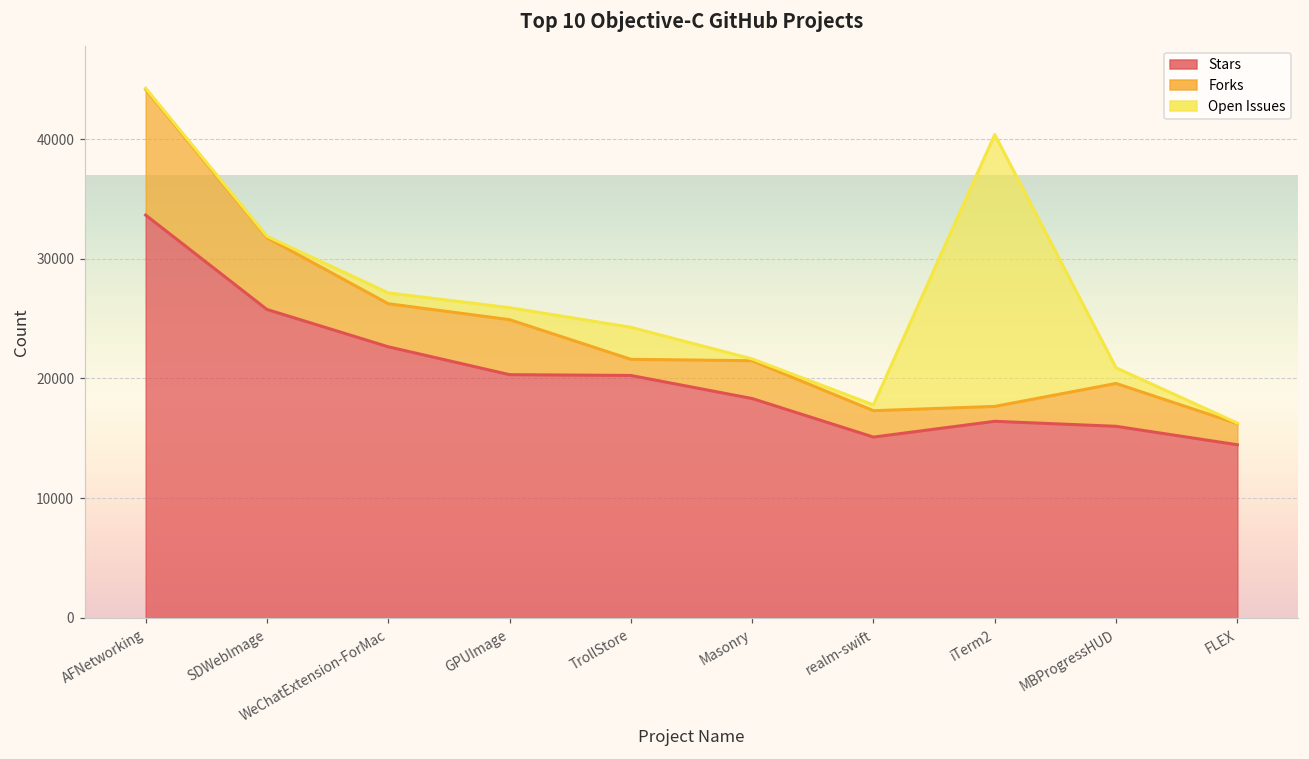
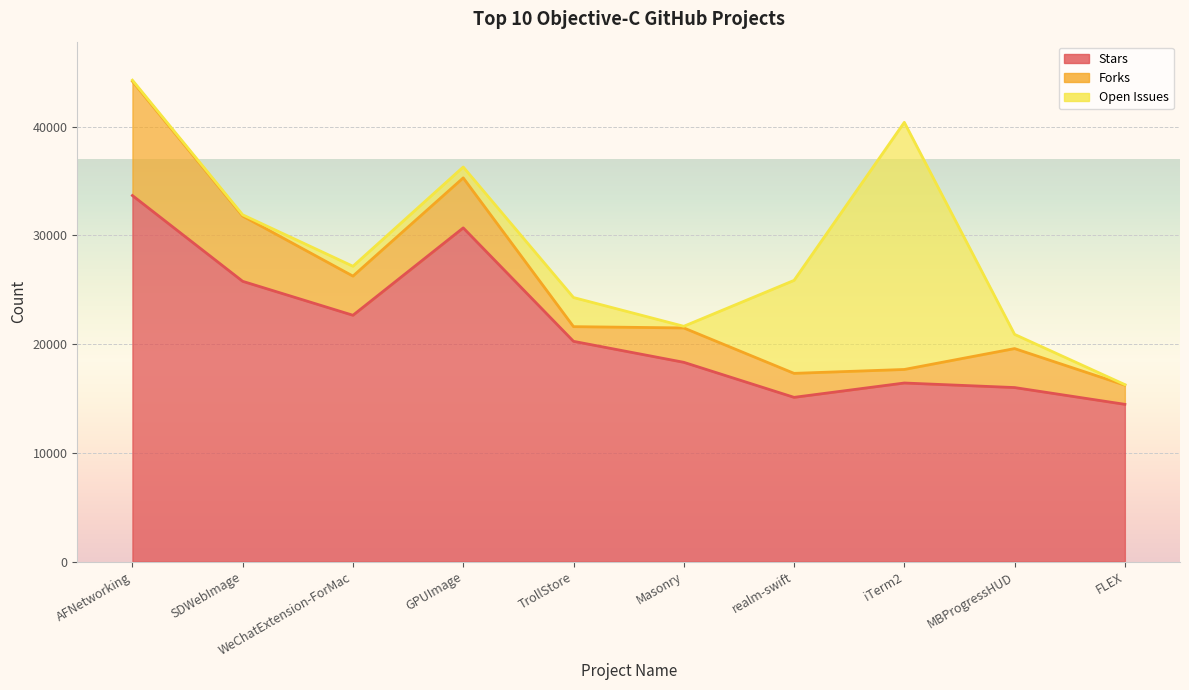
  {
    "Stars": {
      "AFNetworking": 33700,
      "SDWebImage": 25800,
      "WeChatExtension-ForMac": 22700,
-     "GPUImage": 20300,
+     "GPUImage": 30700,
      "TrollStore": 20300,
      "Masonry": 18300,
      "realm-swift": 15100,
      "iTerm2": 16400,
      "MBProgressHUD": 16000,
      "FLEX": 14500
    },
    "Forks": {
      "WeChatExtension-ForMac": 3600,
      "GPUImage": 4600,
      "TrollStore": 1400,
      "realm-swift": 2200,
      "iTerm2": 1200,
      "MBProgressHUD": 3600
    },
    "Open Issues": {
      "WeChatExtension-ForMac": 900,
      "GPUImage": 1000,
      "TrollStore": 2700,
-     "realm-swift": 500,
+     "realm-swift": 8500,
      "iTerm2": 22700,
      "MBProgressHUD": 1300
    }
  }
